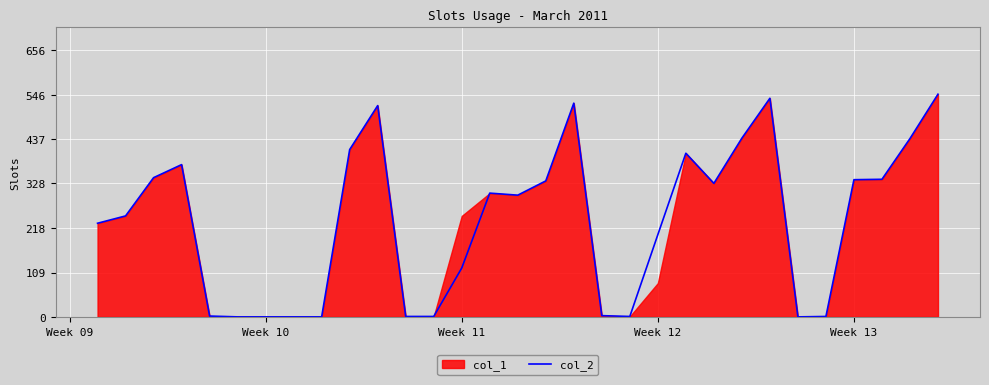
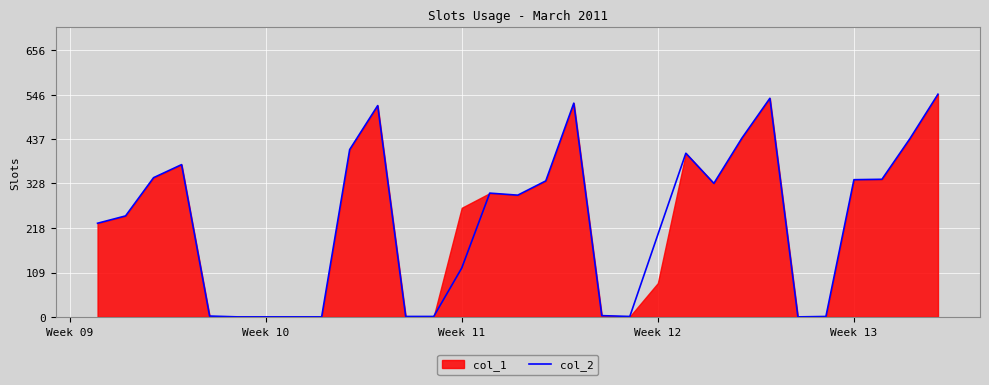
  {
    "col_1": {
-     "Week 11": 250,
+     "Week 11": 270,
      "Week 12": 80
    },
    "col_2": {
      "Week 11": 120,
      "Week 12": 200
    }
  }
